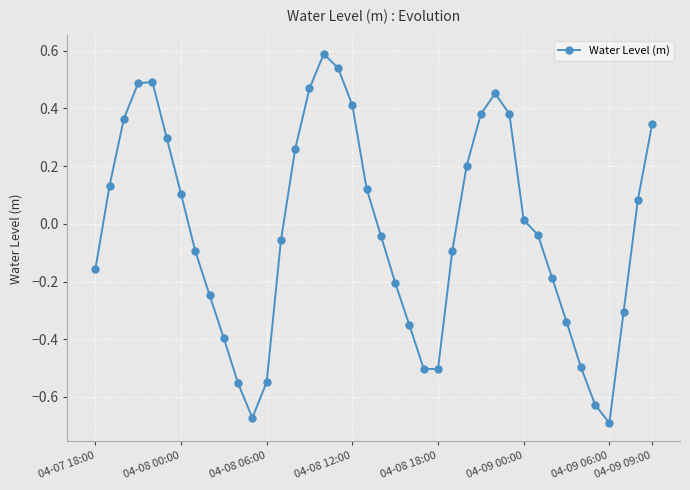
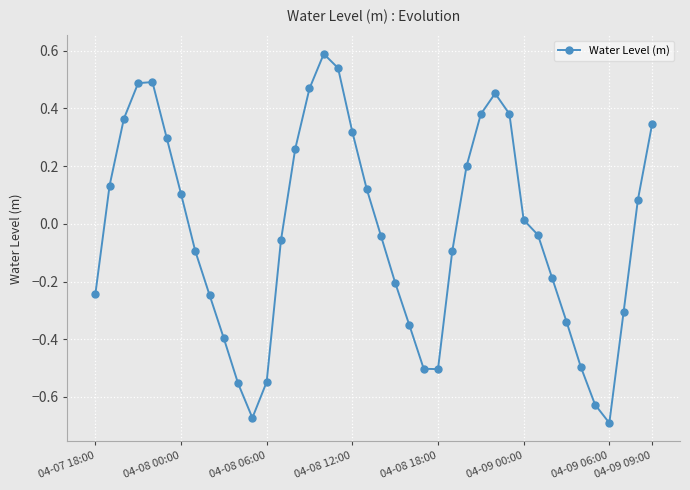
  {
-   "04-07 18:00": -0.16,
+   "04-07 18:00": -0.24,
    "04-08 00:00": 0.10,
    "04-08 06:00": -0.55,
-   "04-08 12:00": 0.41,
+   "04-08 12:00": 0.32,
    "04-08 18:00": -0.50,
    "04-09 00:00": 0.01,
    "04-09 06:00": -0.69,
    "04-09 09:00": 0.35
  }
